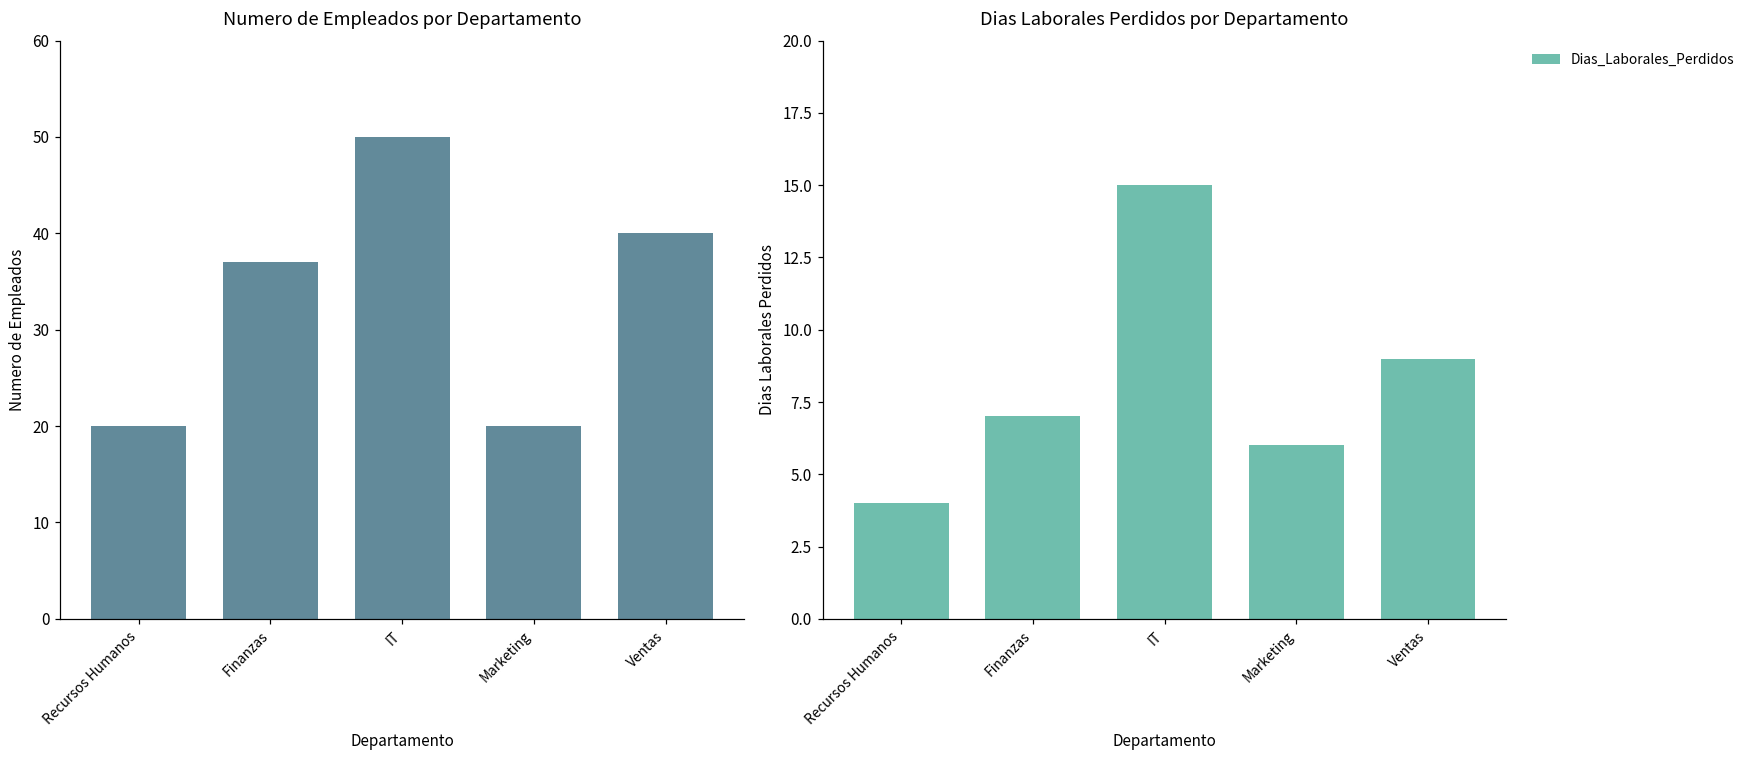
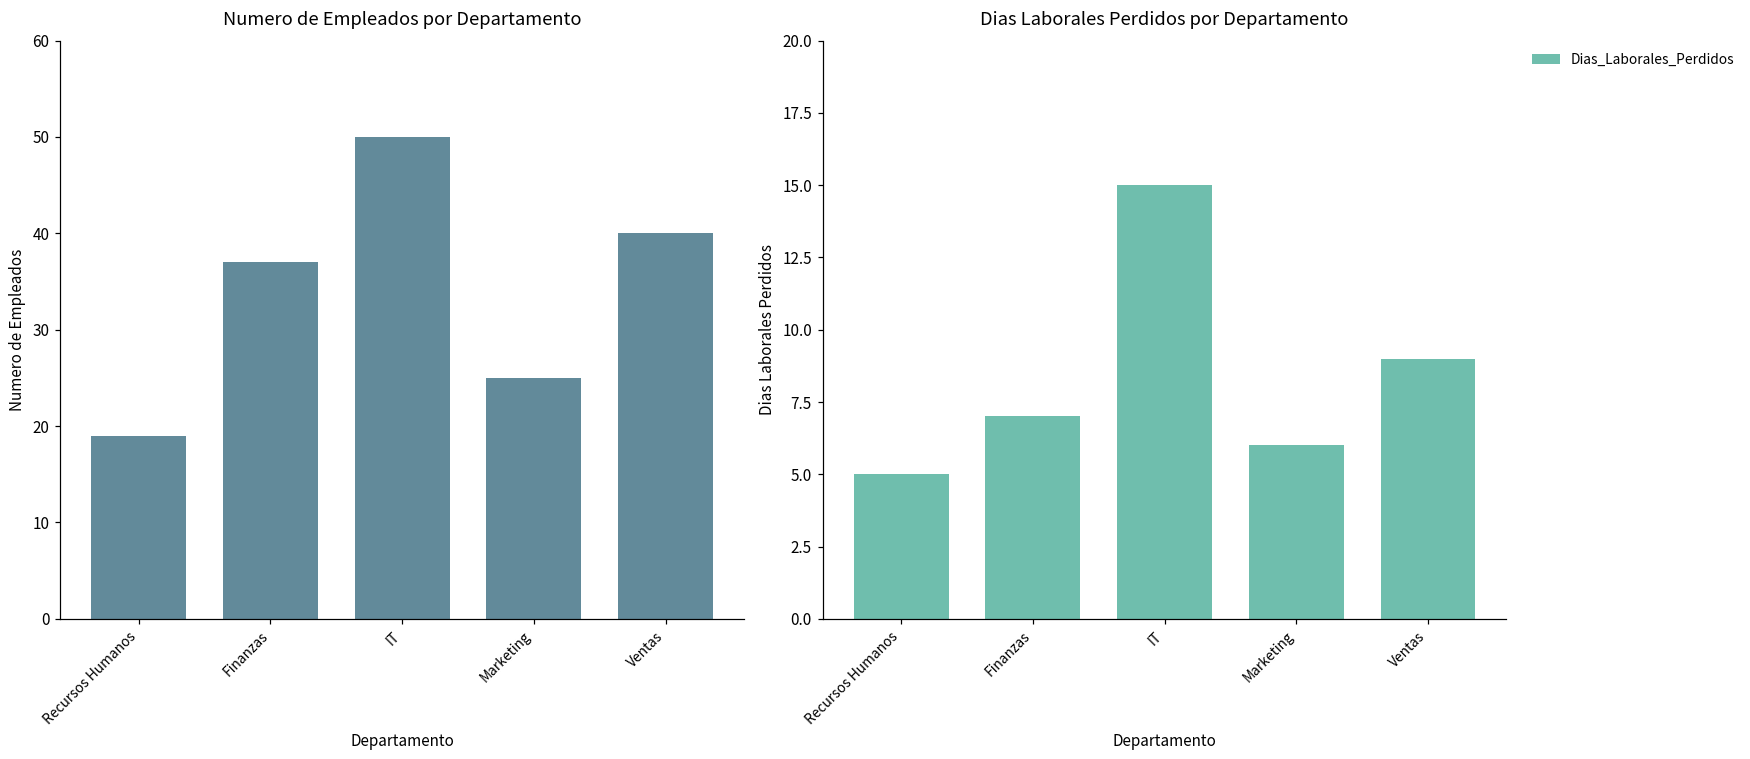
  {
    "Numero de Empleados por Departamento": {
-     "Recursos Humanos": 20,
+     "Recursos Humanos": 19,
      "Finanzas": 37,
      "IT": 50,
-     "Marketing": 20,
+     "Marketing": 25,
      "Ventas": 40
    },
    "Dias Laborales Perdidos por Departamento": {
-     "Recursos Humanos": 4,
+     "Recursos Humanos": 5,
      "Finanzas": 7,
      "IT": 15,
      "Marketing": 6,
      "Ventas": 9
    }
  }
